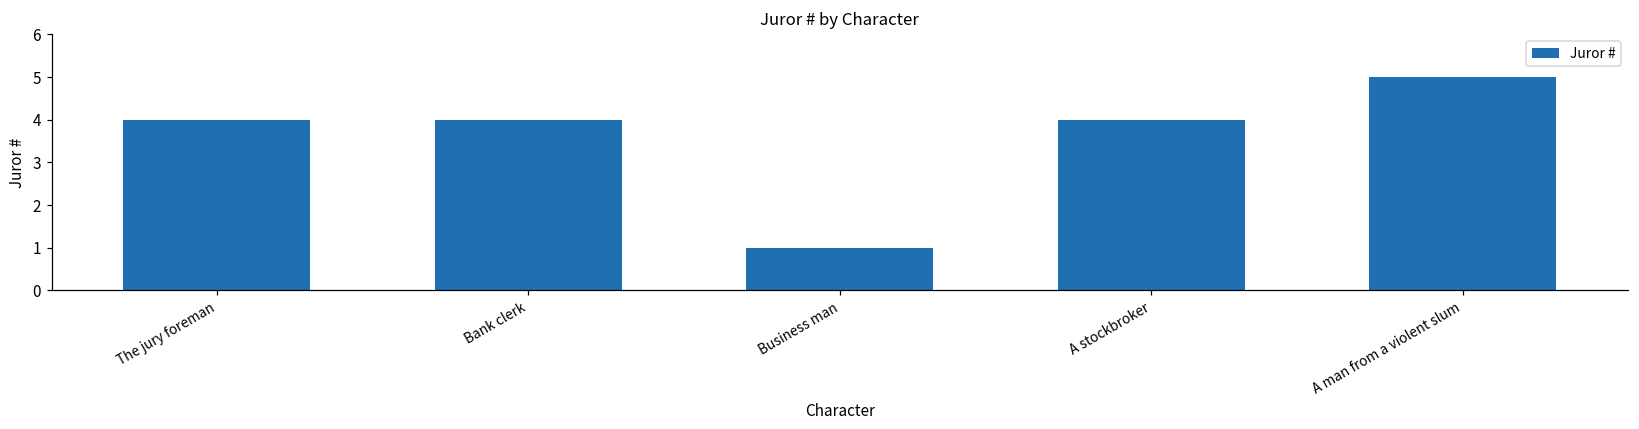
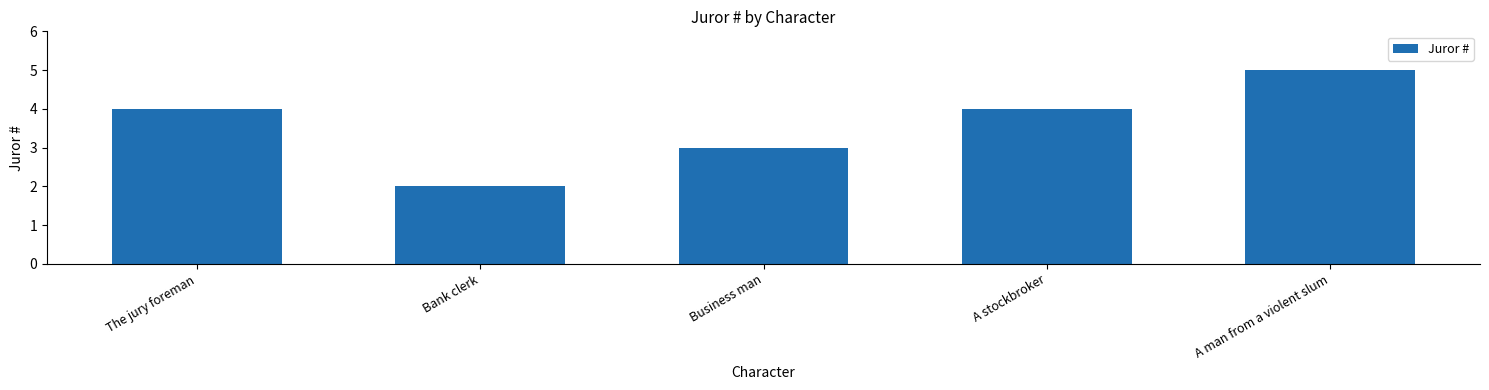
  {
    "The jury foreman": 4,
-   "Bank clerk": 4,
-   "Business man": 1,
+   "Bank clerk": 2,
+   "Business man": 3,
    "A stockbroker": 4,
    "A man from a violent slum": 5
  }
